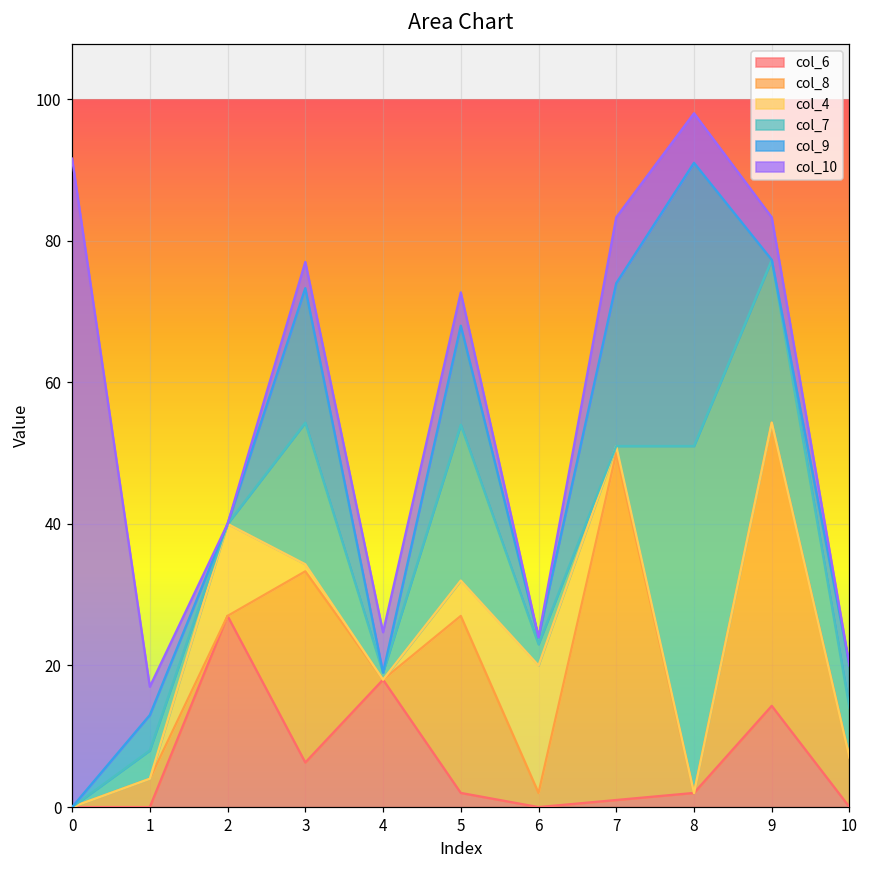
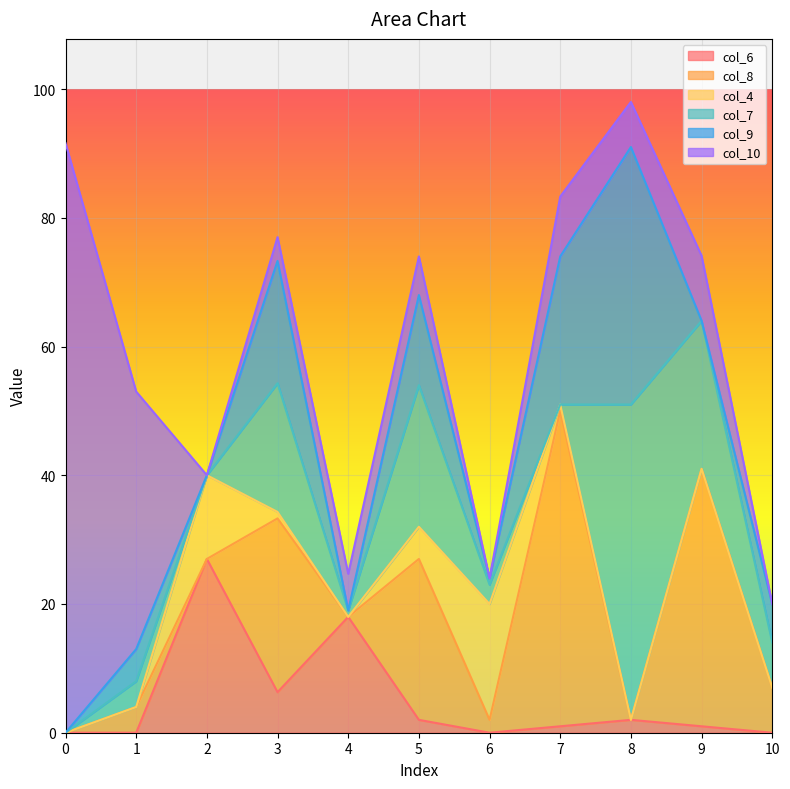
  {
    "col_6": {
      "1": 0,
      "3": 6,
      "5": 2,
      "6": 0,
      "7": 1,
-     "9": 14,
+     "9": 1,
      "10": 0
    },
    "col_10": {
      "0": 92,
-     "1": 4,
+     "1": 40,
      "3": 4,
      "4": 6,
-     "5": 5,
+     "5": 6,
      "7": 9,
      "8": 7,
-     "9": 6
+     "9": 10
    }
  }
